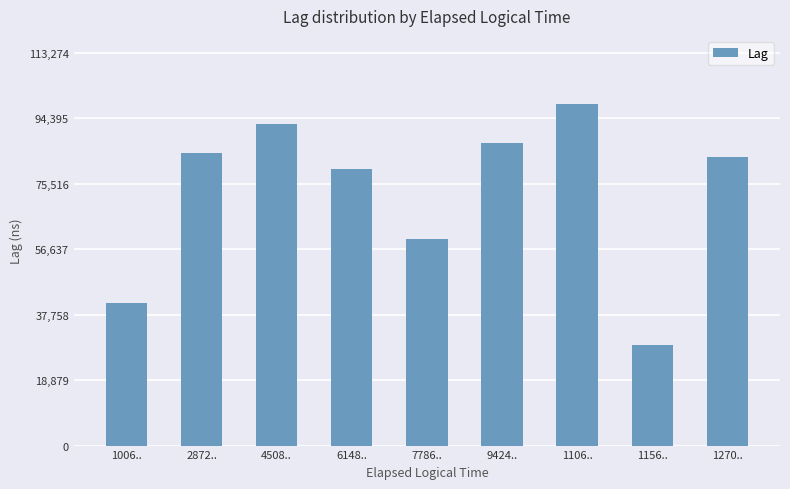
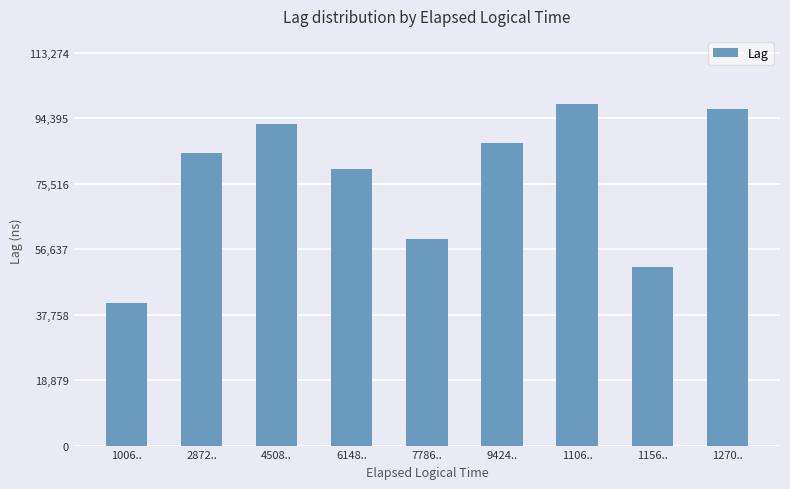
  {
    "1006..": "41,000",
    "2872..": "84,000",
    "4508..": "93,000",
    "6148..": "80,000",
    "7786..": "60,000",
    "9424..": "87,000",
    "1106..": "98,000",
-   "1156..": "29,000",
-   "1270..": "83,000"
+   "1156..": "52,000",
+   "1270..": "97,000"
  }
